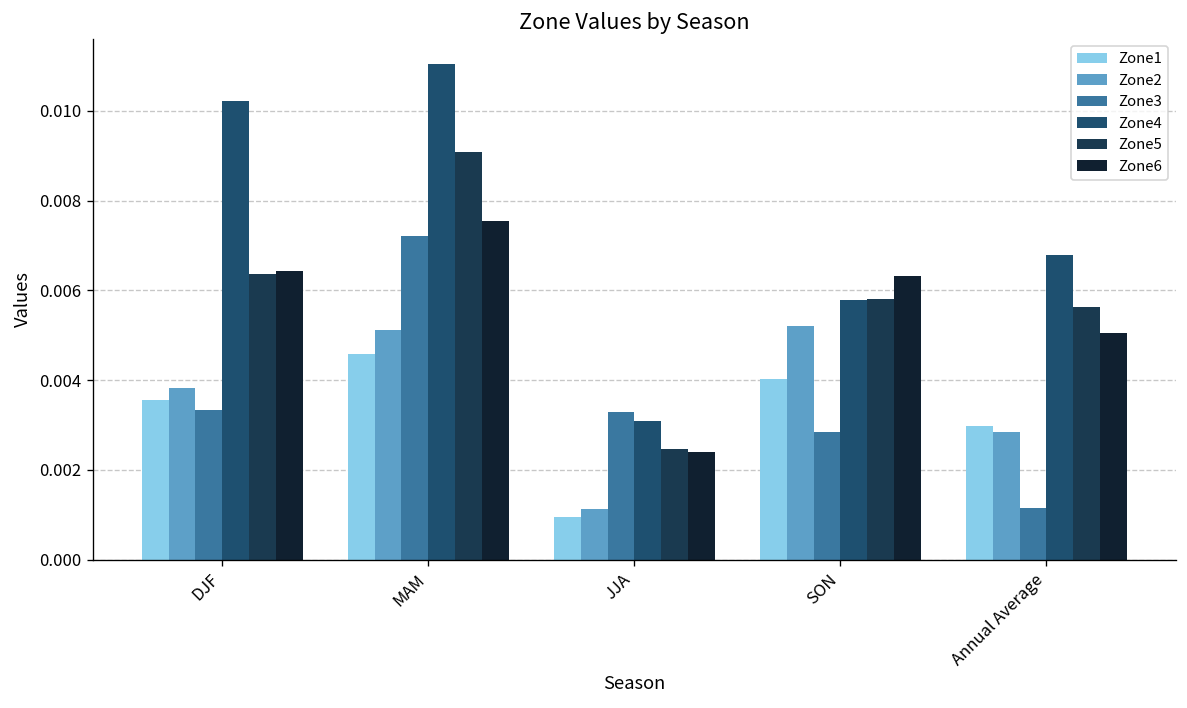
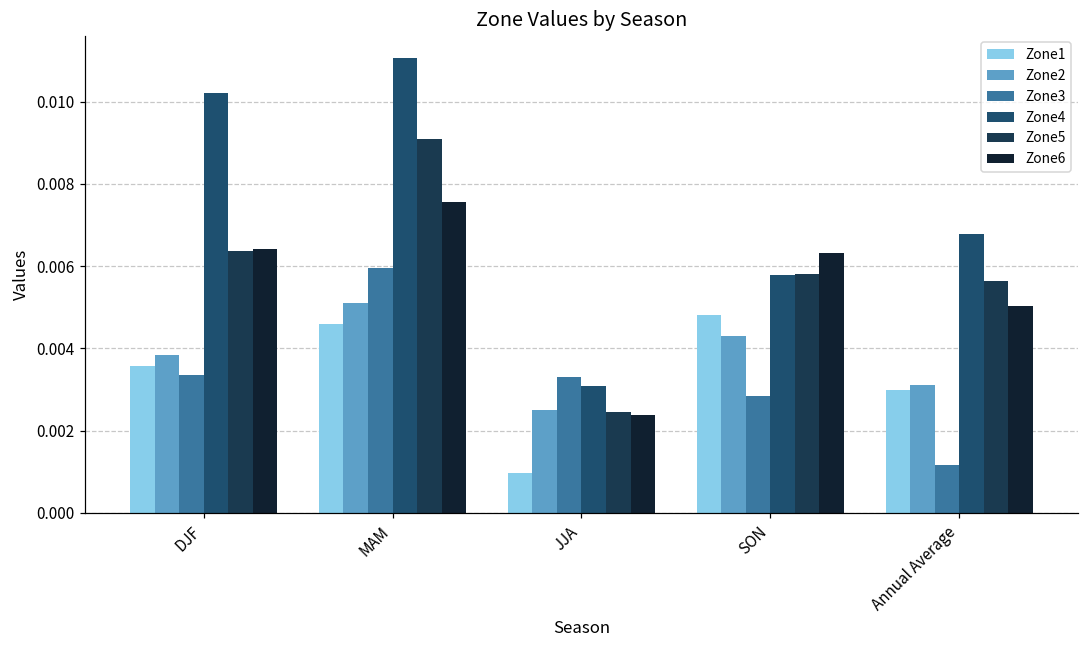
  {
    "Zone1": {
      "DJF": 0.0036,
      "MAM": 0.0046,
      "JJA": 0.0010,
-     "SON": 0.0040,
+     "SON": 0.0048,
      "Annual Average": 0.0030
    },
    "Zone2": {
      "DJF": 0.0038,
      "MAM": 0.0051,
-     "JJA": 0.0011,
-     "SON": 0.0052,
-     "Annual Average": 0.0029
+     "JJA": 0.0025,
+     "SON": 0.0043,
+     "Annual Average": 0.0031
    },
    "Zone3": {
      "DJF": 0.0033,
-     "MAM": 0.0072,
+     "MAM": 0.0060,
      "JJA": 0.0033,
      "SON": 0.0028,
      "Annual Average": 0.0012
    }
  }
